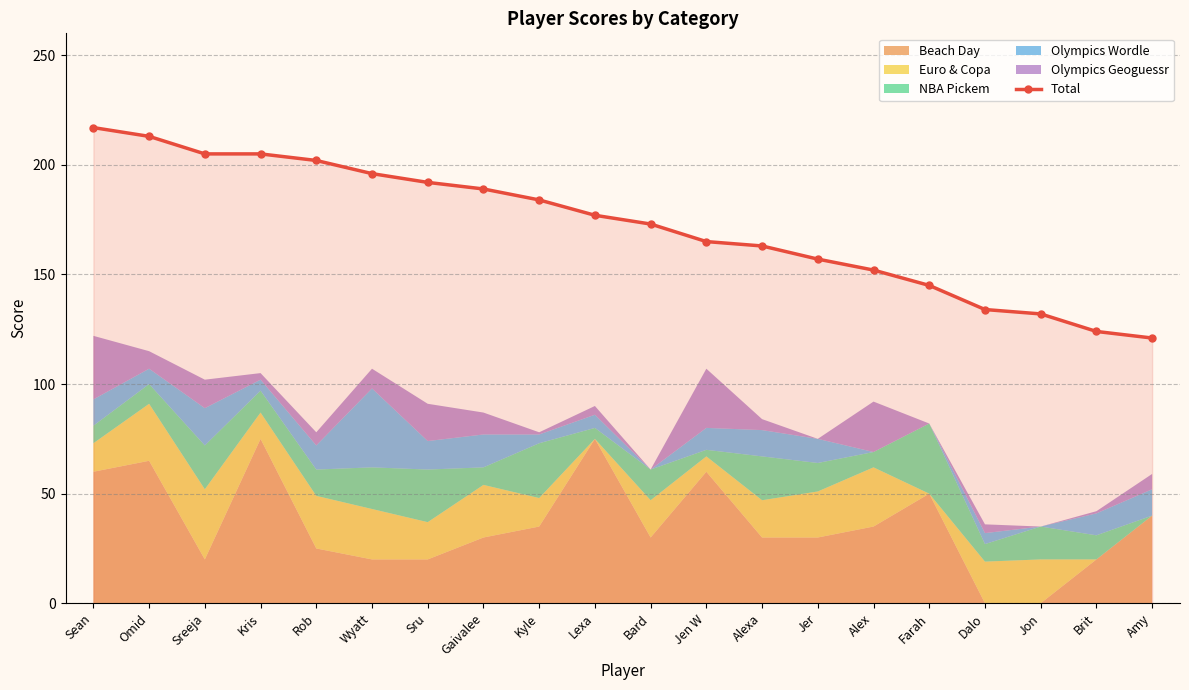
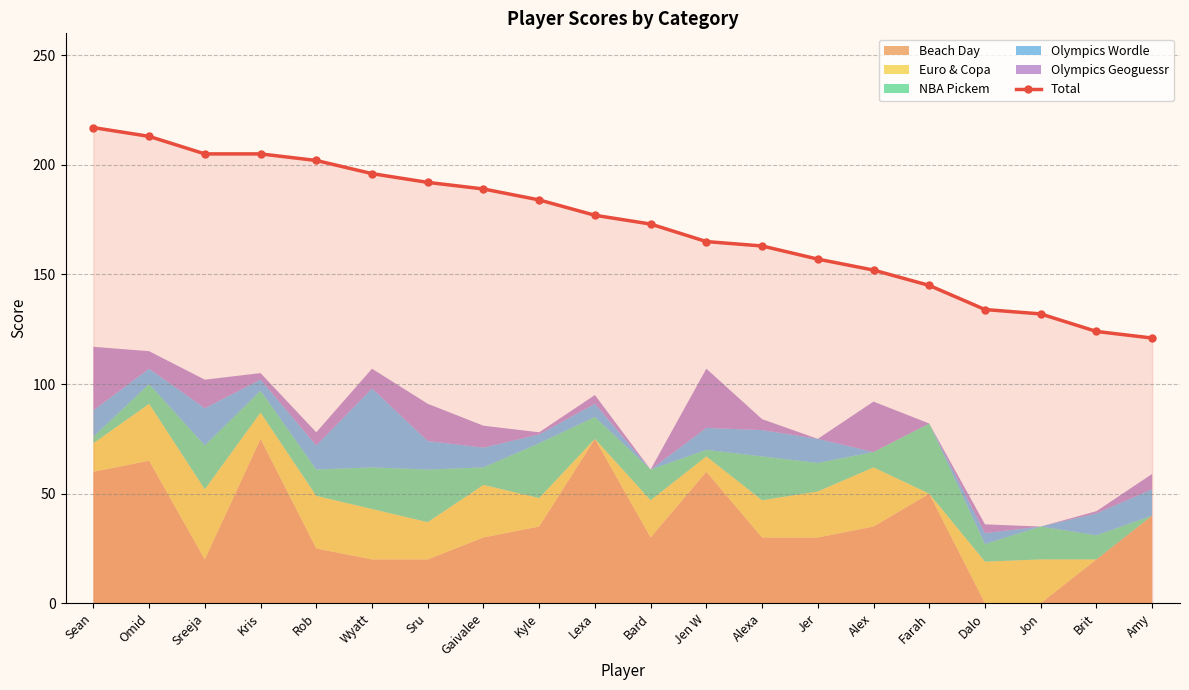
  {
    "Euro & Copa": {
      "Sean": 13,
      "Omid": 26,
      "Sreeja": 32,
      "Kris": 12,
      "Rob": 24,
      "Wyatt": 23,
      "Sru": 17,
      "Gaivalee": 24,
      "Kyle": 13,
      "Bard": 17,
      "Jen W": 7,
      "Alexa": 17,
      "Jer": 21,
      "Alex": 27,
      "Dalo": 19,
      "Jon": 20
    },
    "NBA Pickem": {
-     "Sean": 8,
+     "Sean": 3,
      "Omid": 9,
      "Sreeja": 20,
      "Kris": 10,
      "Rob": 12,
      "Wyatt": 19,
      "Sru": 24,
      "Gaivalee": 8,
      "Kyle": 25,
-     "Lexa": 5,
+     "Lexa": 10,
      "Jen W": 3,
      "Alexa": 20,
      "Jer": 13,
      "Dalo": 8,
      "Brit": 11
    },
    "Olympics Wordle": {
      "Sean": 12,
      "Omid": 7,
      "Sreeja": 17,
      "Kris": 5,
      "Rob": 11,
      "Wyatt": 36,
      "Sru": 13,
-     "Gaivalee": 15,
+     "Gaivalee": 9,
      "Lexa": 6,
      "Jen W": 10,
      "Alexa": 12,
      "Dalo": 5,
      "Amy": 12
    },
    "Olympics Geoguessr": {
      "Sean": 29,
      "Omid": 8,
      "Sreeja": 13,
      "Kris": 3,
      "Rob": 6,
      "Wyatt": 9,
      "Sru": 17,
      "Gaivalee": 10,
      "Lexa": 4,
      "Jen W": 27,
      "Alexa": 5,
      "Alex": 23,
      "Dalo": 4,
      "Amy": 7
    }
  }
